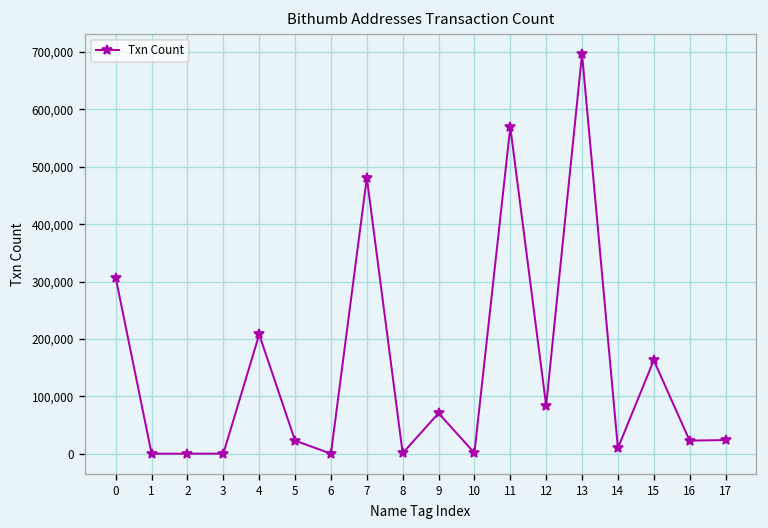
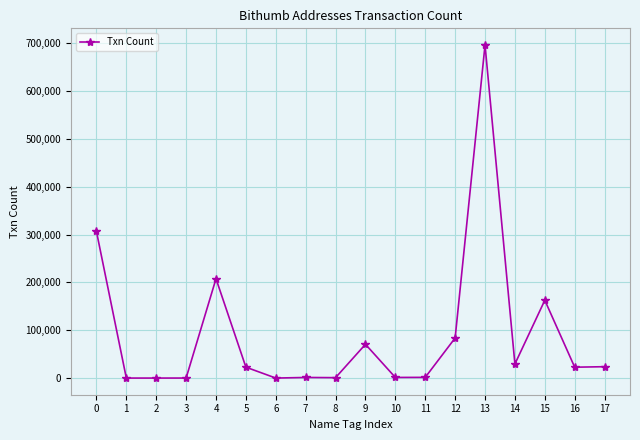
  {
    "0": "310,000",
    "1": "0",
    "2": "0",
    "3": "0",
    "4": "210,000",
    "5": "20,000",
    "6": "0",
-   "7": "480,000",
+   "7": "0",
    "8": "0",
    "9": "70,000",
    "10": "0",
-   "11": "570,000",
+   "11": "0",
    "12": "80,000",
    "13": "700,000",
-   "14": "10,000",
+   "14": "30,000",
    "15": "160,000",
    "16": "20,000",
    "17": "20,000"
  }
